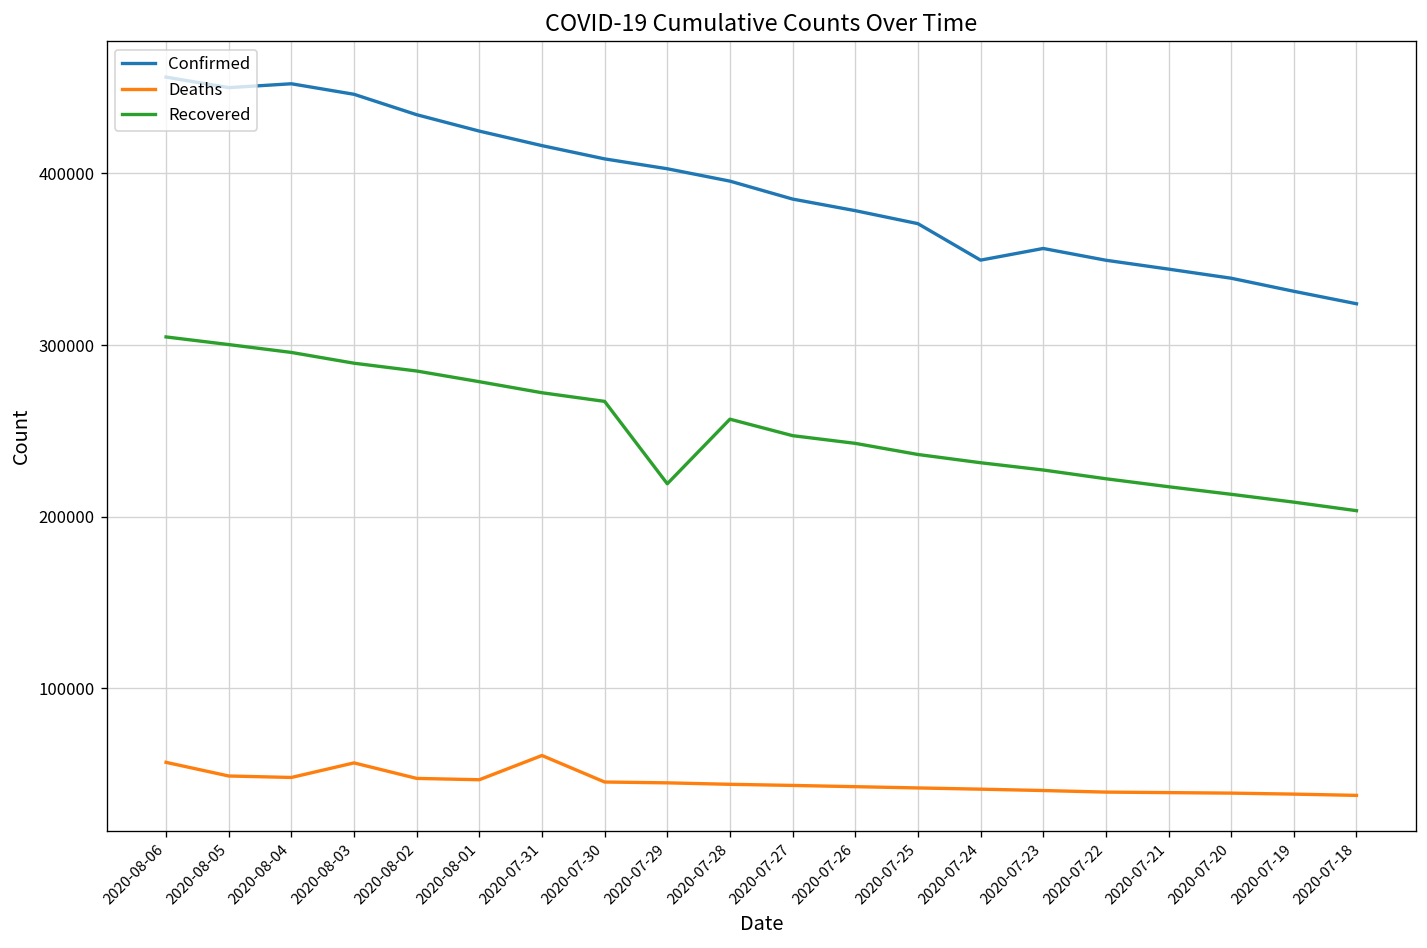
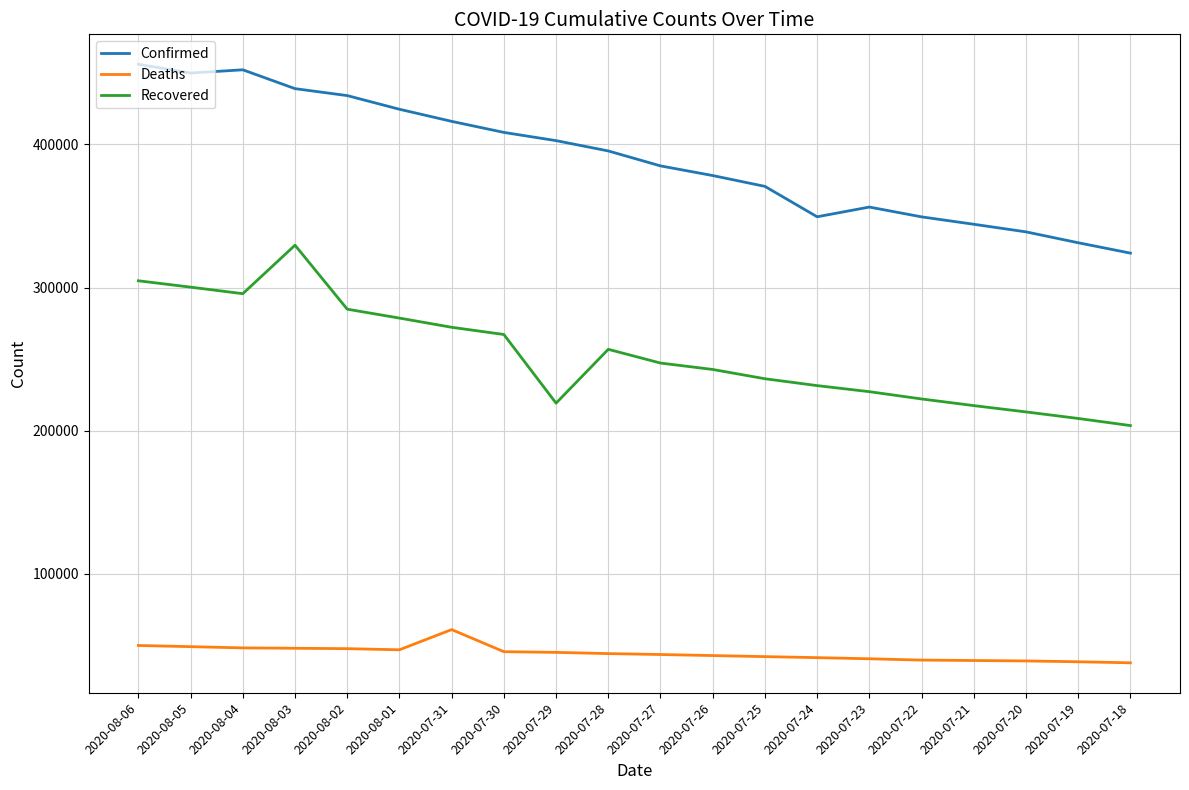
  {
    "Confirmed": {
      "2020-08-04": 452000,
-     "2020-08-03": 446000,
+     "2020-08-03": 439000,
      "2020-08-02": 434000,
      "2020-08-01": 425000,
      "2020-07-31": 416000,
      "2020-07-30": 408000,
      "2020-07-29": 403000,
      "2020-07-28": 395000,
      "2020-07-27": 385000,
      "2020-07-26": 378000,
      "2020-07-25": 371000,
      "2020-07-24": 349000,
      "2020-07-23": 356000,
      "2020-07-22": 349000,
      "2020-07-21": 344000,
      "2020-07-20": 339000,
      "2020-07-19": 331000,
      "2020-07-18": 324000
    },
    "Deaths": {
-     "2020-08-06": 57000,
+     "2020-08-06": 50000,
      "2020-08-05": 49000,
      "2020-08-04": 48000,
-     "2020-08-03": 57000,
+     "2020-08-03": 48000,
      "2020-08-02": 47000,
      "2020-08-01": 47000,
      "2020-07-31": 61000,
      "2020-07-30": 45000,
      "2020-07-29": 45000,
      "2020-07-28": 44000,
      "2020-07-27": 43000,
      "2020-07-26": 43000,
      "2020-07-25": 42000,
      "2020-07-24": 41000,
      "2020-07-23": 40000,
      "2020-07-22": 39000,
      "2020-07-21": 39000,
      "2020-07-20": 39000,
      "2020-07-19": 38000,
      "2020-07-18": 38000
    },
    "Recovered": {
      "2020-08-06": 305000,
      "2020-08-05": 300000,
      "2020-08-04": 296000,
-     "2020-08-03": 289000,
+     "2020-08-03": 330000,
      "2020-08-02": 285000,
      "2020-08-01": 279000,
      "2020-07-31": 272000,
      "2020-07-30": 267000,
      "2020-07-29": 219000,
      "2020-07-28": 257000,
      "2020-07-27": 247000,
      "2020-07-26": 243000,
      "2020-07-25": 236000,
      "2020-07-24": 231000,
      "2020-07-23": 227000,
      "2020-07-22": 222000,
      "2020-07-21": 217000,
      "2020-07-20": 213000,
      "2020-07-19": 208000,
      "2020-07-18": 203000
    }
  }
